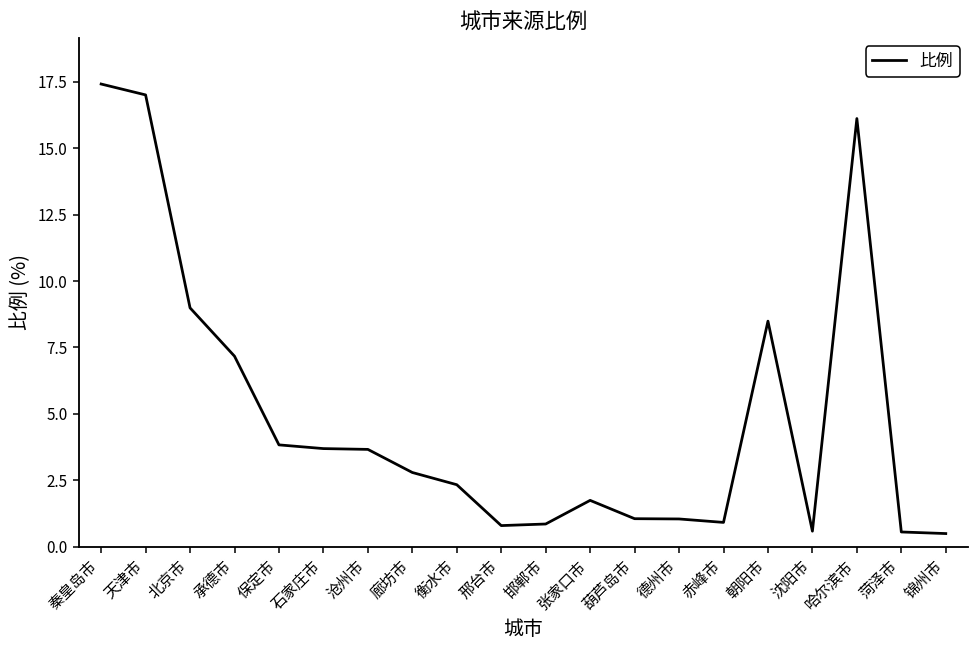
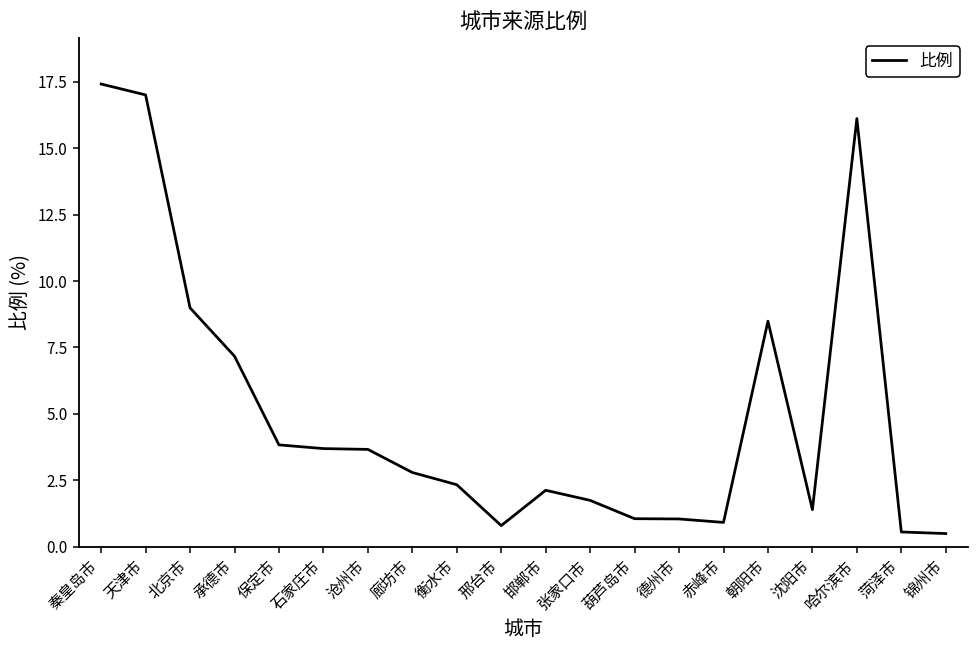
  {
    "秦皇岛市": 17.4,
    "天津市": 17.0,
    "北京市": 9.0,
    "承德市": 7.2,
    "保定市": 3.8,
    "石家庄市": 3.7,
    "沧州市": 3.7,
    "廊坊市": 2.8,
    "衡水市": 2.3,
    "邢台市": 0.8,
-   "邯郸市": 0.9,
+   "邯郸市": 2.1,
    "张家口市": 1.7,
    "葫芦岛市": 1.1,
    "德州市": 1.0,
    "赤峰市": 0.9,
    "朝阳市": 8.5,
-   "沈阳市": 0.6,
+   "沈阳市": 1.4,
    "哈尔滨市": 16.1,
    "菏泽市": 0.6,
    "锦州市": 0.5
  }
